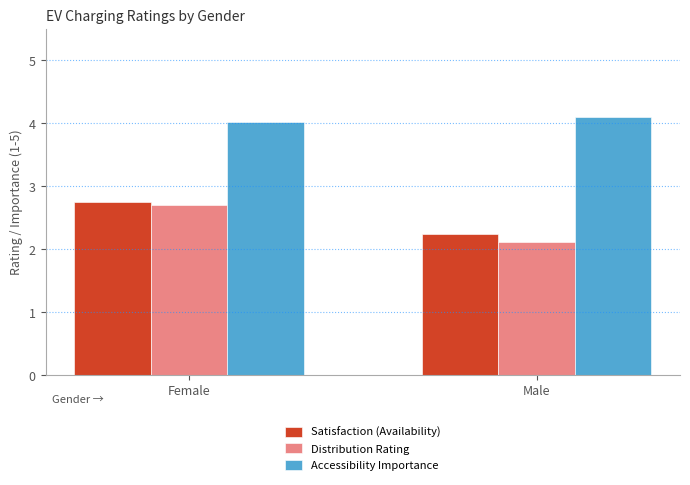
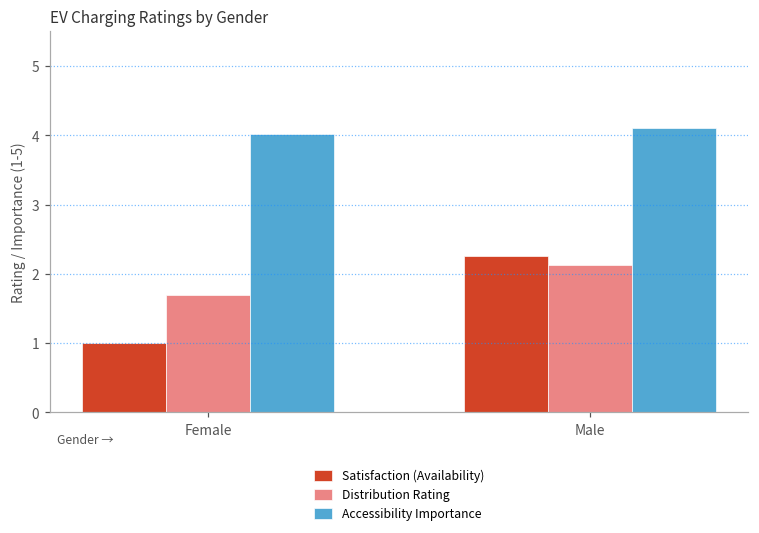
  {
    "Satisfaction (Availability)": {
-     "Female": 2.8,
+     "Female": 1.0,
      "Male": 2.3
    },
    "Distribution Rating": {
-     "Female": 2.7,
+     "Female": 1.7,
      "Male": 2.1
    },
    "Accessibility Importance": {
      "Female": 4.0,
      "Male": 4.1
    }
  }
